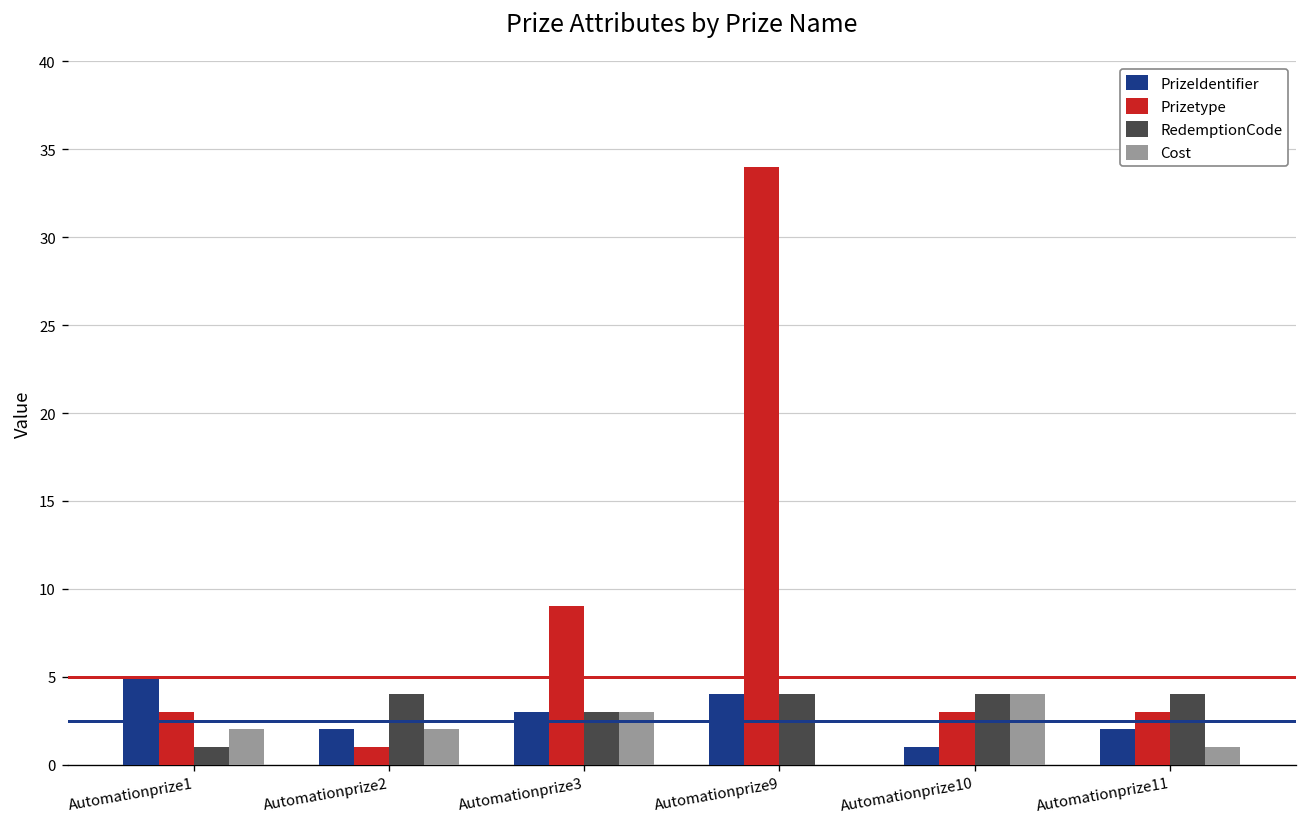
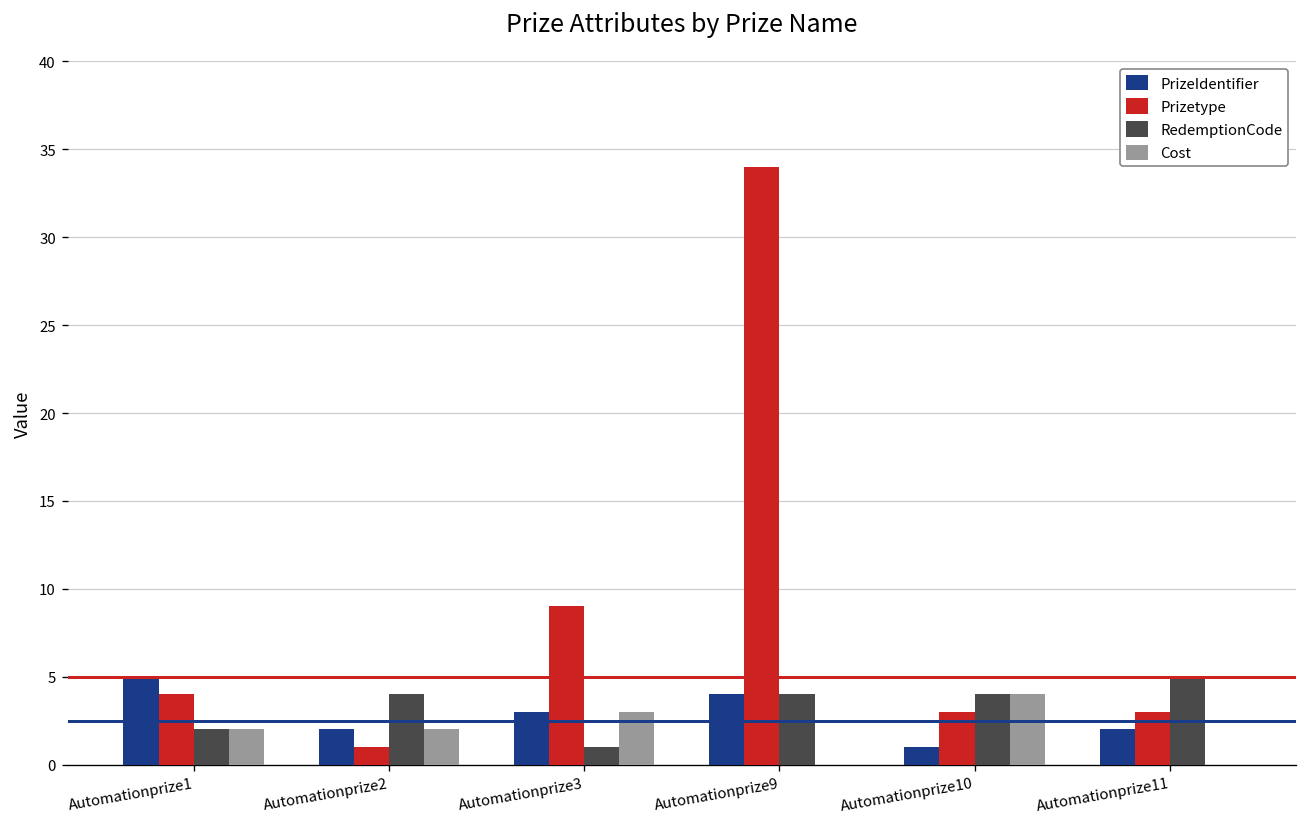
  {
    "PrizeIdentifier": {
      "Automationprize1": 5,
      "Automationprize2": 2,
      "Automationprize3": 3,
      "Automationprize9": 4,
      "Automationprize10": 1,
      "Automationprize11": 2
    },
    "Prizetype": {
-     "Automationprize1": 3,
+     "Automationprize1": 4,
      "Automationprize2": 1,
      "Automationprize3": 9,
      "Automationprize9": 34,
      "Automationprize10": 3,
      "Automationprize11": 3
    },
    "RedemptionCode": {
-     "Automationprize1": 1,
+     "Automationprize1": 2,
      "Automationprize2": 4,
-     "Automationprize3": 3,
+     "Automationprize3": 1,
      "Automationprize9": 4,
      "Automationprize10": 4,
-     "Automationprize11": 4
+     "Automationprize11": 5
    },
    "Cost": {
      "Automationprize1": 2,
      "Automationprize2": 2,
      "Automationprize3": 3,
      "Automationprize9": 0,
      "Automationprize10": 4,
-     "Automationprize11": 1
+     "Automationprize11": 0
    }
  }
